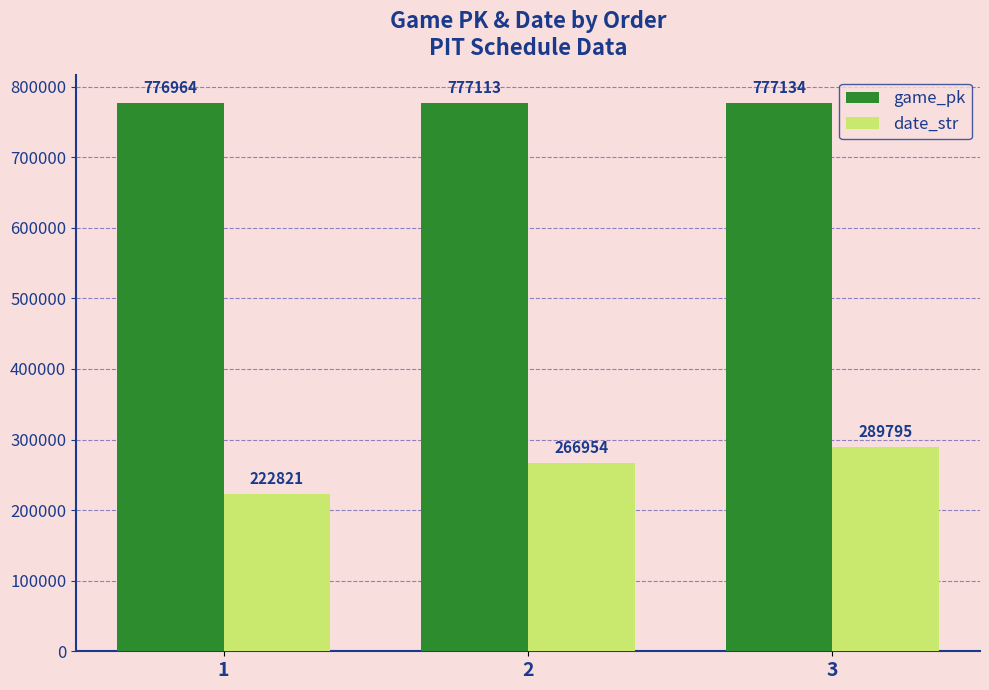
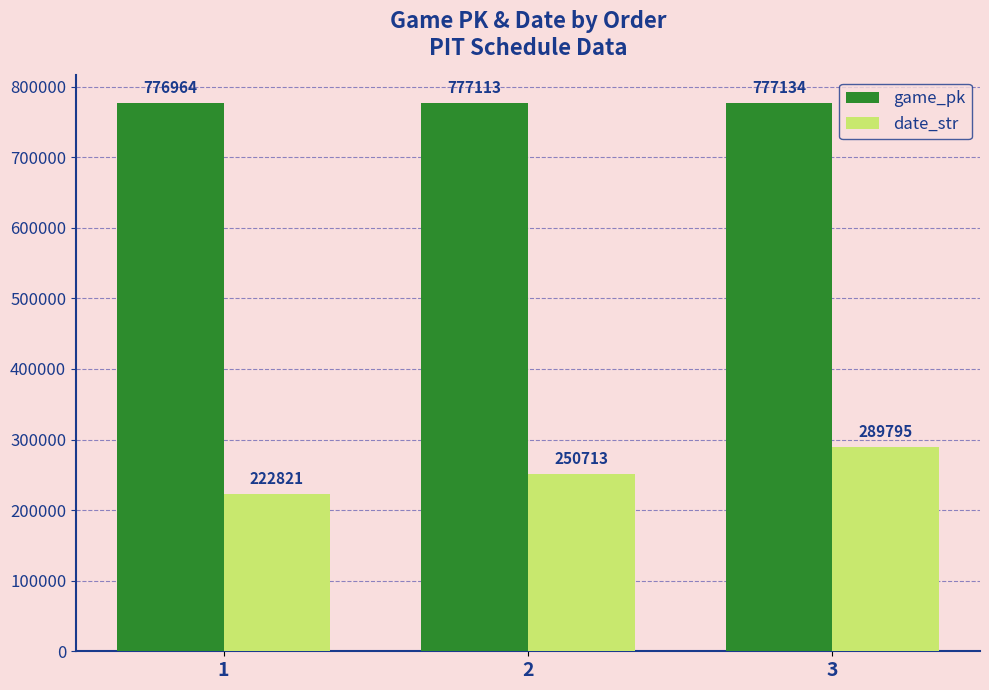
  {
    "game_pk": {
      "1": 776964,
      "2": 777113,
      "3": 777134
    },
    "date_str": {
      "1": 222821,
-     "2": 266954,
+     "2": 250713,
      "3": 289795
    }
  }
